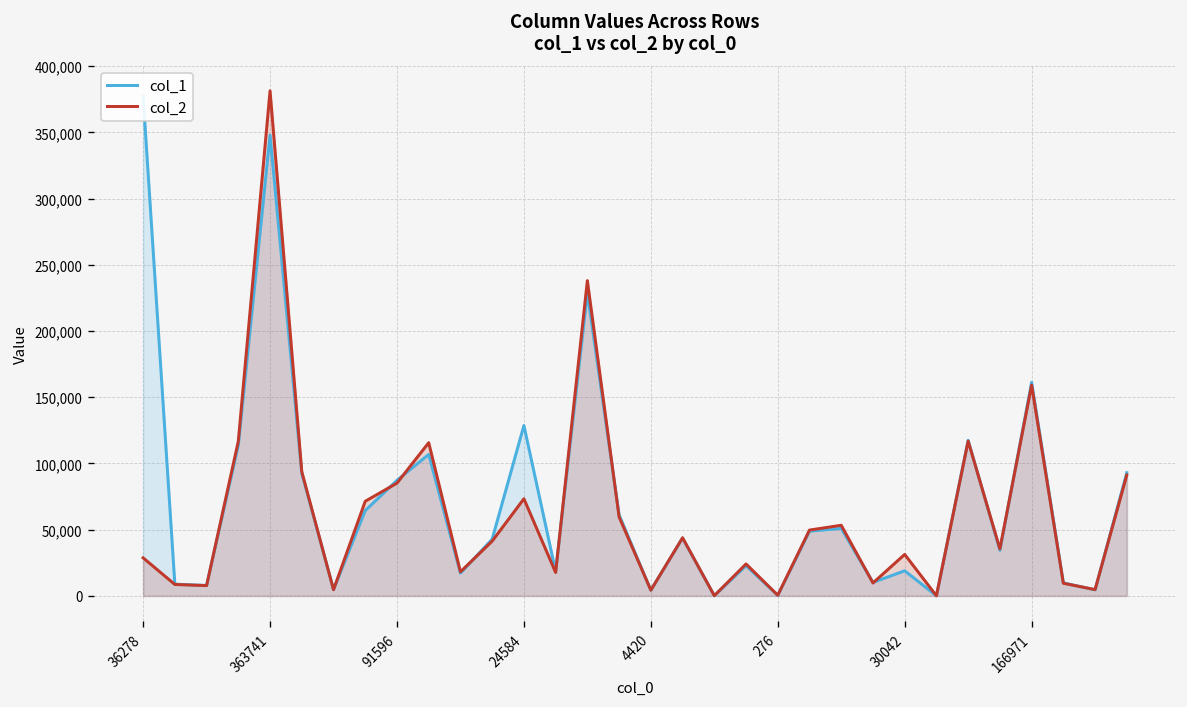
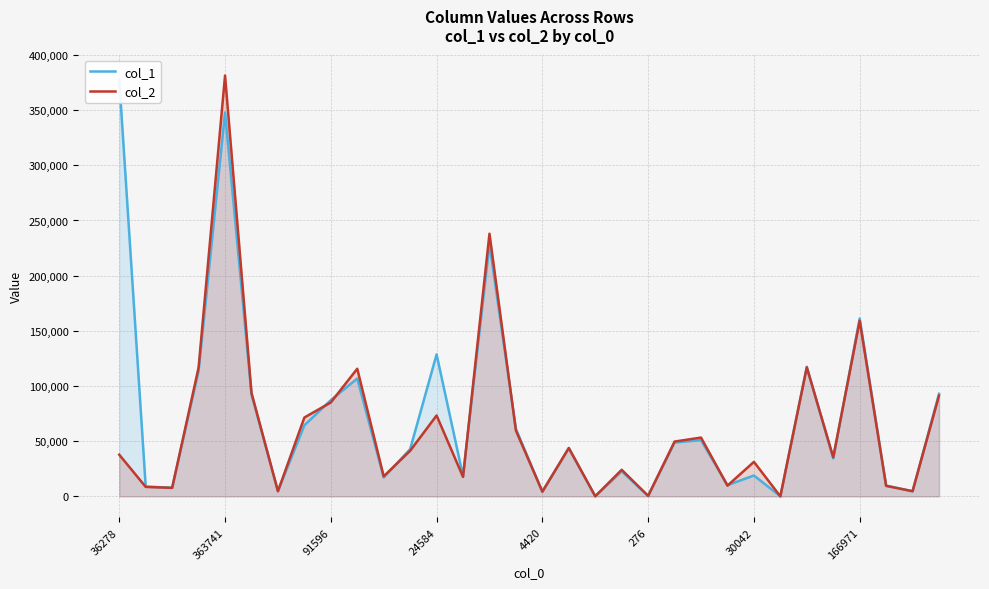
  {
    "col_1": {
      "363741": "348,000",
      "24584": "129,000",
      "30042": "19,000"
    },
    "col_2": {
-     "36278": "29,000",
+     "36278": "38,000",
      "363741": "381,000",
      "24584": "73,000",
      "30042": "31,000"
    }
  }
